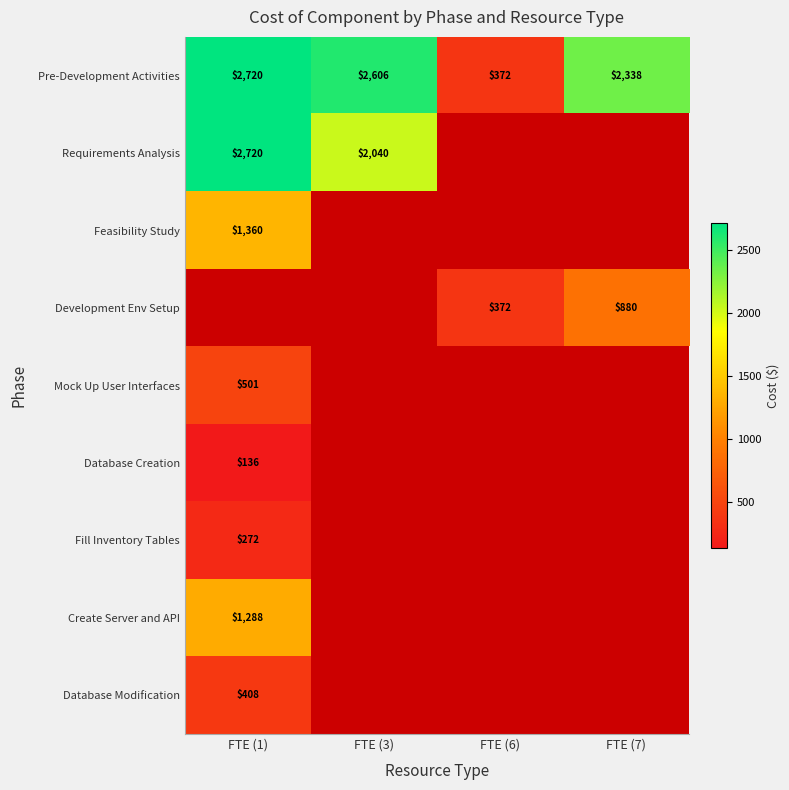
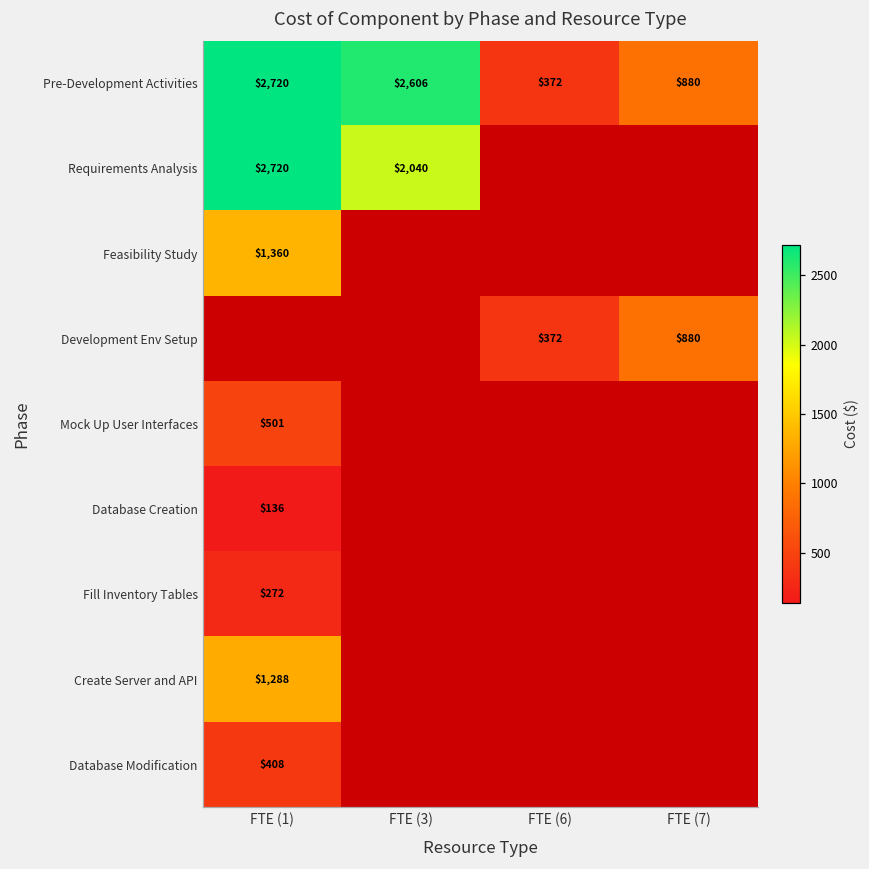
  {
    "Pre-Development Activities": {
      "FTE (1)": "$2,720",
      "FTE (3)": "$2,606",
      "FTE (6)": "$372",
-     "FTE (7)": "$2,338"
+     "FTE (7)": "$880"
    },
    "Requirements Analysis": {
      "FTE (1)": "$2,720",
      "FTE (3)": "$2,040"
    },
    "Feasibility Study": {
      "FTE (1)": "$1,360"
    },
    "Development Env Setup": {
      "FTE (6)": "$372",
      "FTE (7)": "$880"
    },
    "Mock Up User Interfaces": {
      "FTE (1)": "$501"
    },
    "Database Creation": {
      "FTE (1)": "$136"
    },
    "Fill Inventory Tables": {
      "FTE (1)": "$272"
    },
    "Create Server and API": {
      "FTE (1)": "$1,288"
    },
    "Database Modification": {
      "FTE (1)": "$408"
    }
  }
